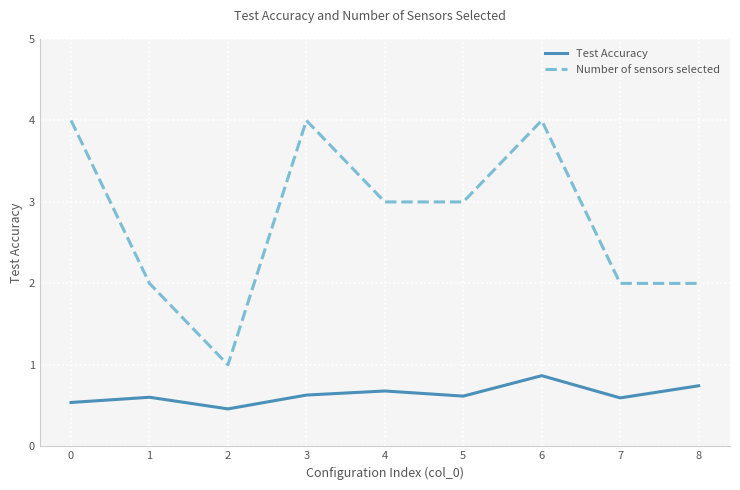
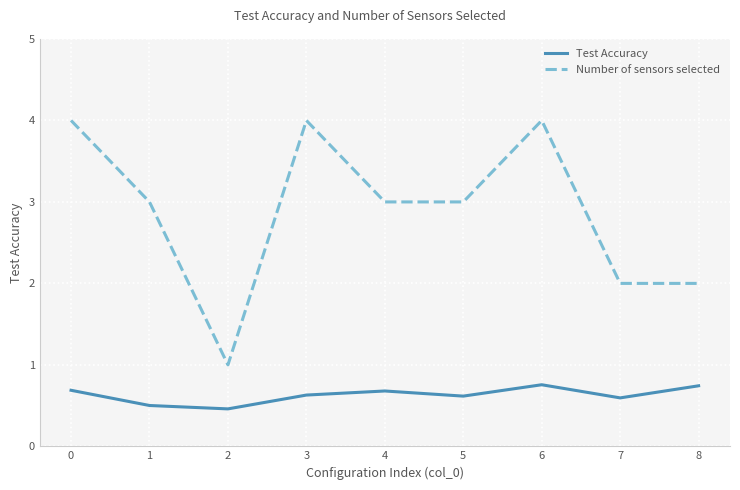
  {
    "Test Accuracy": {
-     "0": 0.5,
-     "1": 0.6,
+     "0": 0.7,
+     "1": 0.5,
      "2": 0.5,
      "3": 0.6,
      "4": 0.7,
      "5": 0.6,
-     "6": 0.9,
+     "6": 0.8,
      "7": 0.6,
      "8": 0.7
    },
    "Number of sensors selected": {
      "0": 4,
-     "1": 2,
+     "1": 3,
      "2": 1,
      "3": 4,
      "4": 3,
      "5": 3,
      "6": 4,
      "7": 2,
      "8": 2
    }
  }
